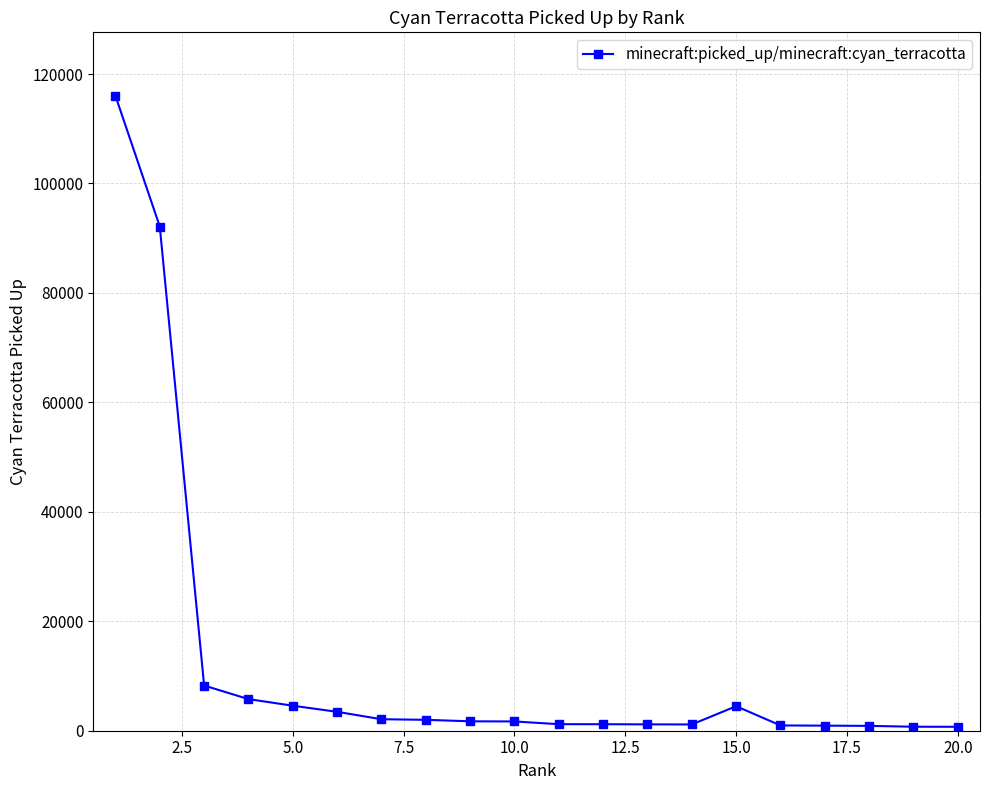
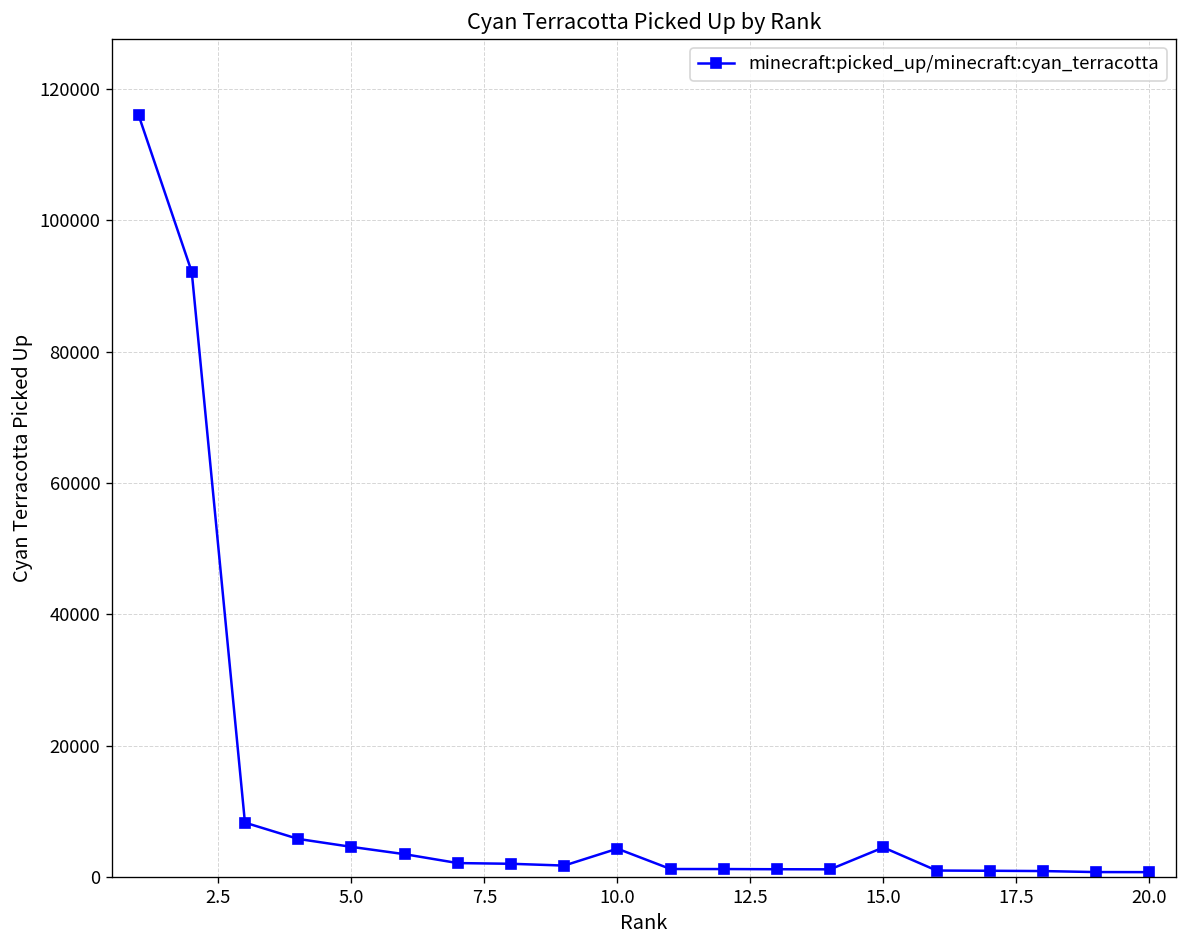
  {
    "5.0": 5000,
-   "10.0": 2000,
+   "10.0": 4000,
    "15.0": 4000,
    "20.0": 1000
  }
